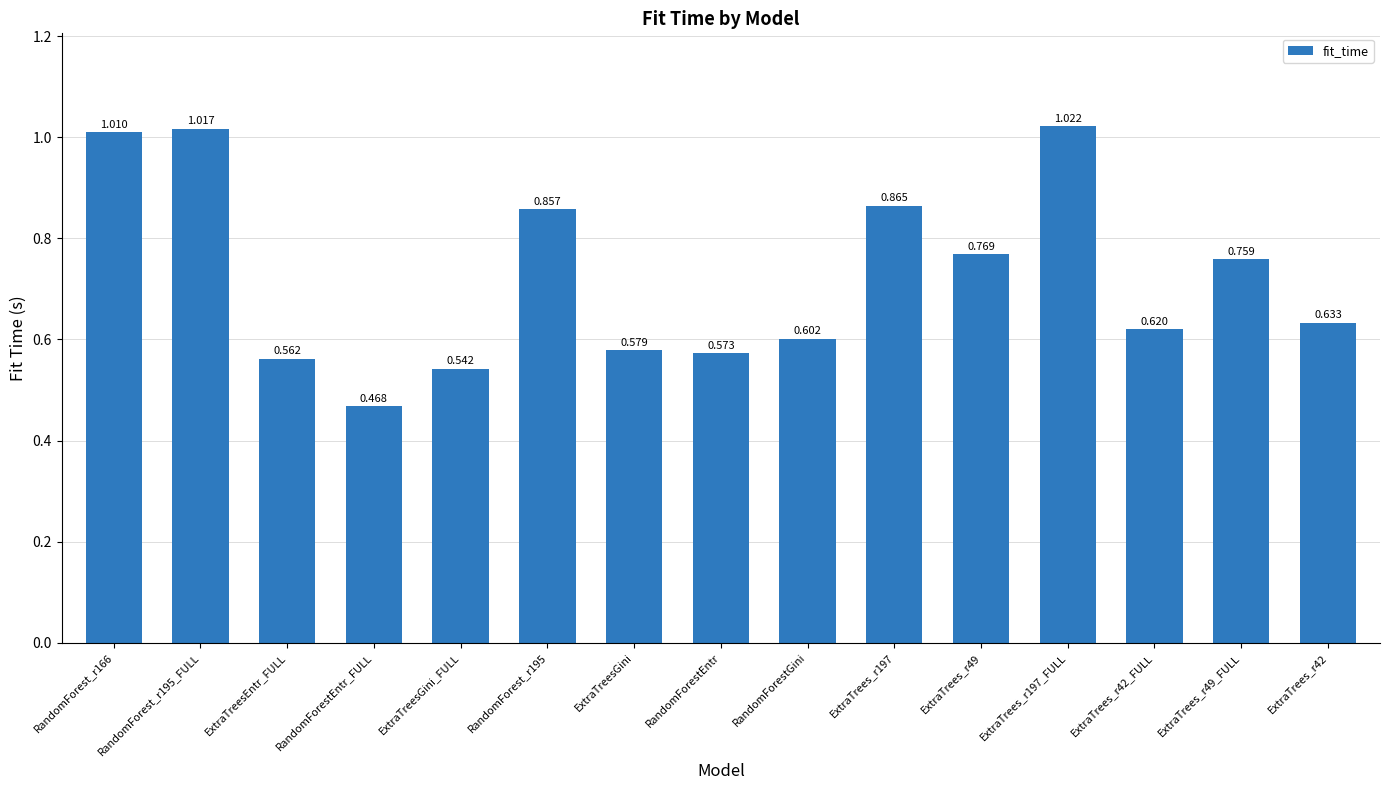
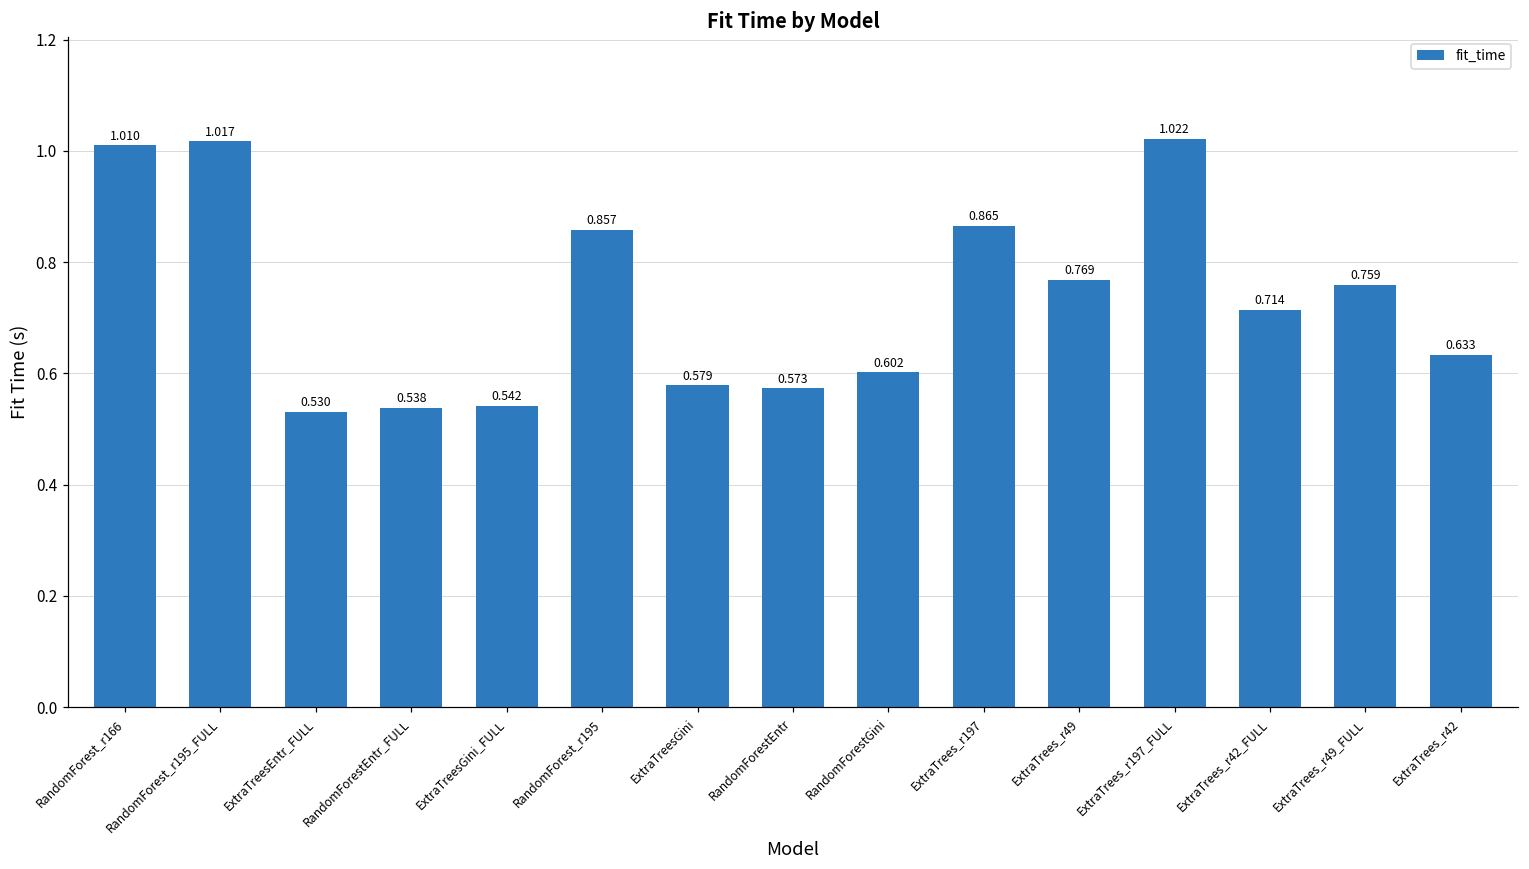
  {
    "RandomForest_r166": 1.010,
    "RandomForest_r195_FULL": 1.017,
-   "ExtraTreesEntr_FULL": 0.562,
-   "RandomForestEntr_FULL": 0.468,
+   "ExtraTreesEntr_FULL": 0.530,
+   "RandomForestEntr_FULL": 0.538,
    "ExtraTreesGini_FULL": 0.542,
    "RandomForest_r195": 0.857,
    "ExtraTreesGini": 0.579,
    "RandomForestEntr": 0.573,
    "RandomForestGini": 0.602,
    "ExtraTrees_r197": 0.865,
    "ExtraTrees_r49": 0.769,
    "ExtraTrees_r197_FULL": 1.022,
-   "ExtraTrees_r42_FULL": 0.620,
+   "ExtraTrees_r42_FULL": 0.714,
    "ExtraTrees_r49_FULL": 0.759,
    "ExtraTrees_r42": 0.633
  }
